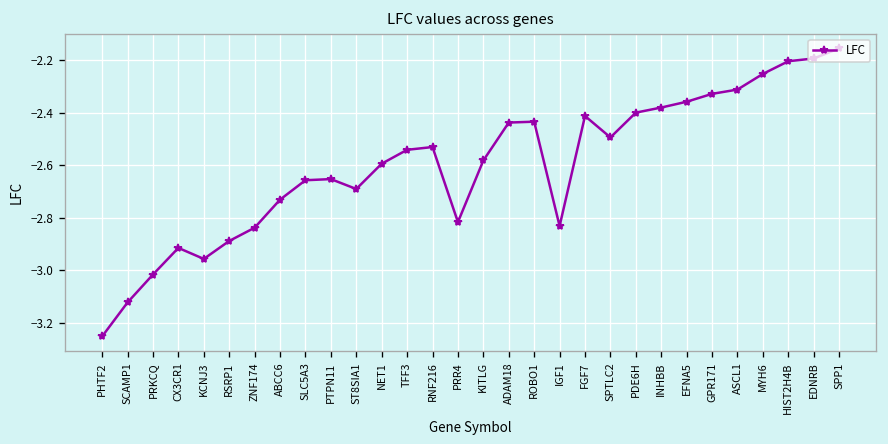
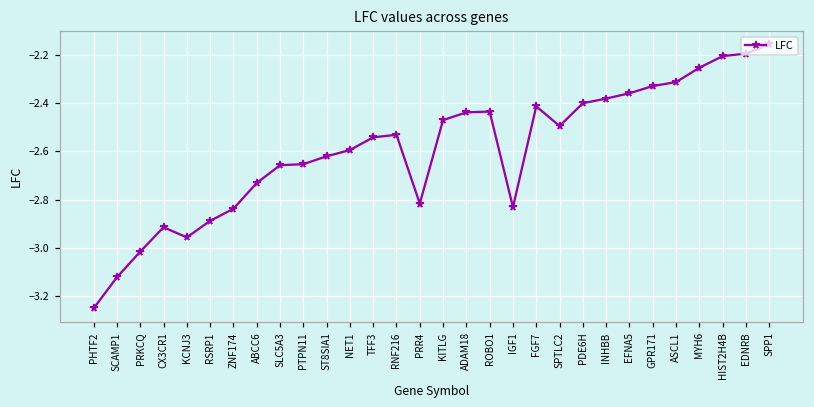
  {
    "PHTF2": -3.25,
    "SCAMP1": -3.12,
    "PRKCQ": -3.02,
    "CX3CR1": -2.91,
    "KCNJ3": -2.96,
    "RSRP1": -2.89,
    "ZNF174": -2.84,
    "ABCC6": -2.73,
    "SLC5A3": -2.66,
    "PTPN11": -2.65,
-   "ST8SIA1": -2.69,
+   "ST8SIA1": -2.62,
    "NET1": -2.59,
    "TFF3": -2.54,
    "RNF216": -2.53,
    "PRR4": -2.82,
-   "KITLG": -2.58,
+   "KITLG": -2.47,
    "ADAM18": -2.44,
    "ROBO1": -2.43,
    "IGF1": -2.83,
    "FGF7": -2.41,
    "SPTLC2": -2.49,
    "PDE6H": -2.40,
    "INHBB": -2.38,
    "EFNA5": -2.36,
    "GPR171": -2.33,
    "ASCL1": -2.31,
    "MYH6": -2.25,
    "HIST2H4B": -2.20
  }
